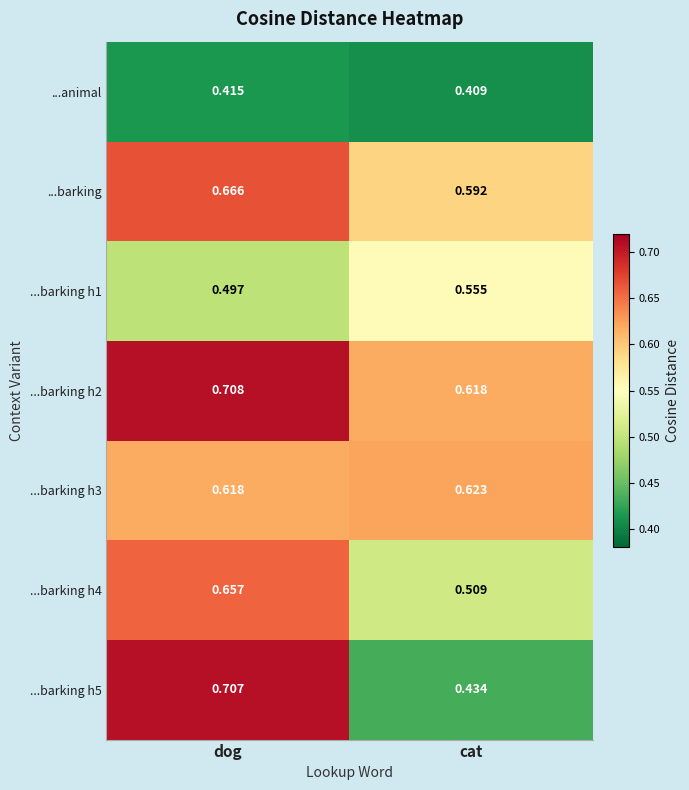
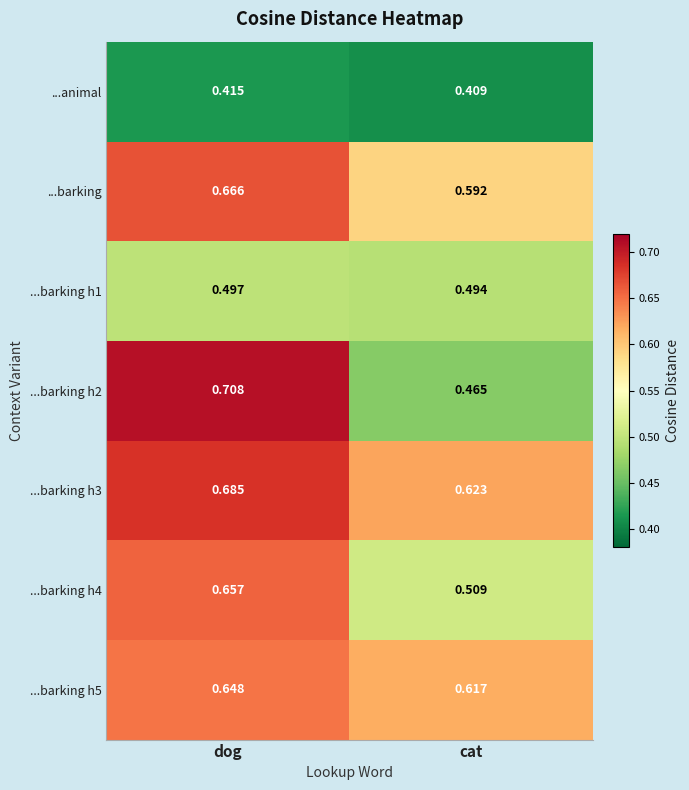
  {
    "...animal": {
      "dog": 0.415,
      "cat": 0.409
    },
    "...barking": {
      "dog": 0.666,
      "cat": 0.592
    },
    "...barking h1": {
      "dog": 0.497,
-     "cat": 0.555
+     "cat": 0.494
    },
    "...barking h2": {
      "dog": 0.708,
-     "cat": 0.618
+     "cat": 0.465
    },
    "...barking h3": {
-     "dog": 0.618,
+     "dog": 0.685,
      "cat": 0.623
    },
    "...barking h4": {
      "dog": 0.657,
      "cat": 0.509
    },
    "...barking h5": {
-     "dog": 0.707,
-     "cat": 0.434
+     "dog": 0.648,
+     "cat": 0.617
    }
  }
